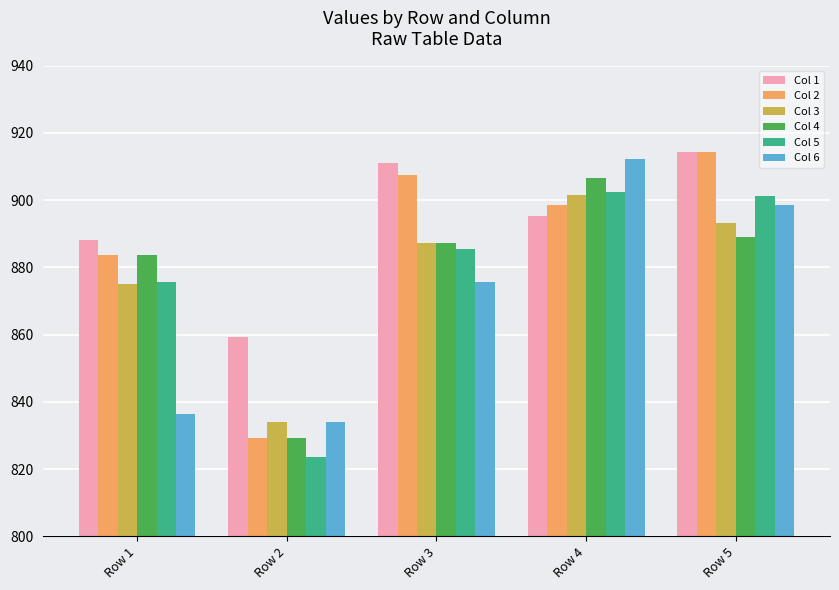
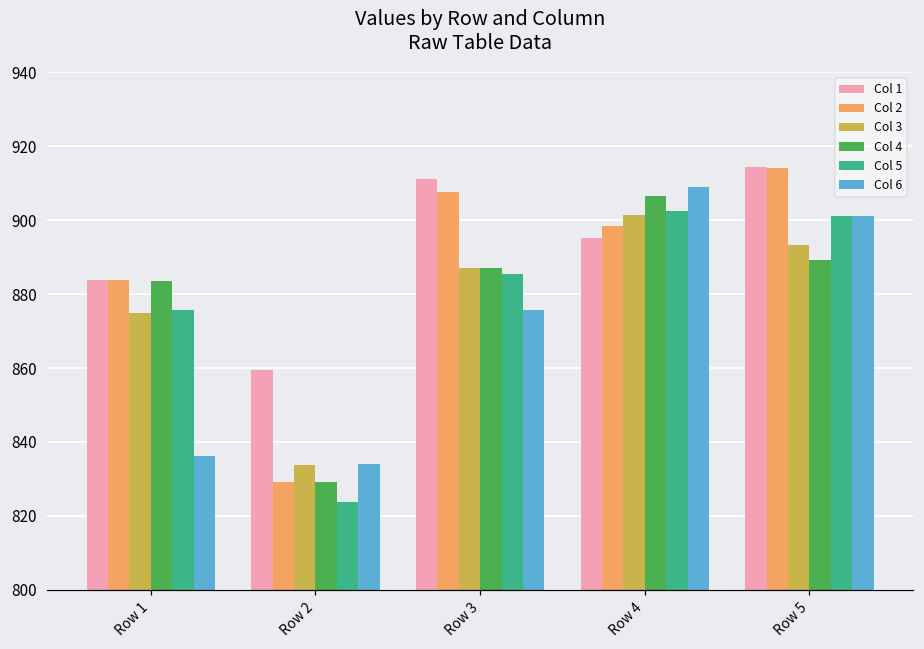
  {
    "Col 1": {
-     "Row 1": 888,
+     "Row 1": 884,
      "Row 2": 859,
      "Row 3": 911,
      "Row 4": 895,
      "Row 5": 914
    },
    "Col 6": {
      "Row 1": 836,
      "Row 2": 834,
      "Row 3": 876,
-     "Row 4": 912,
-     "Row 5": 899
+     "Row 4": 909,
+     "Row 5": 901
    }
  }
